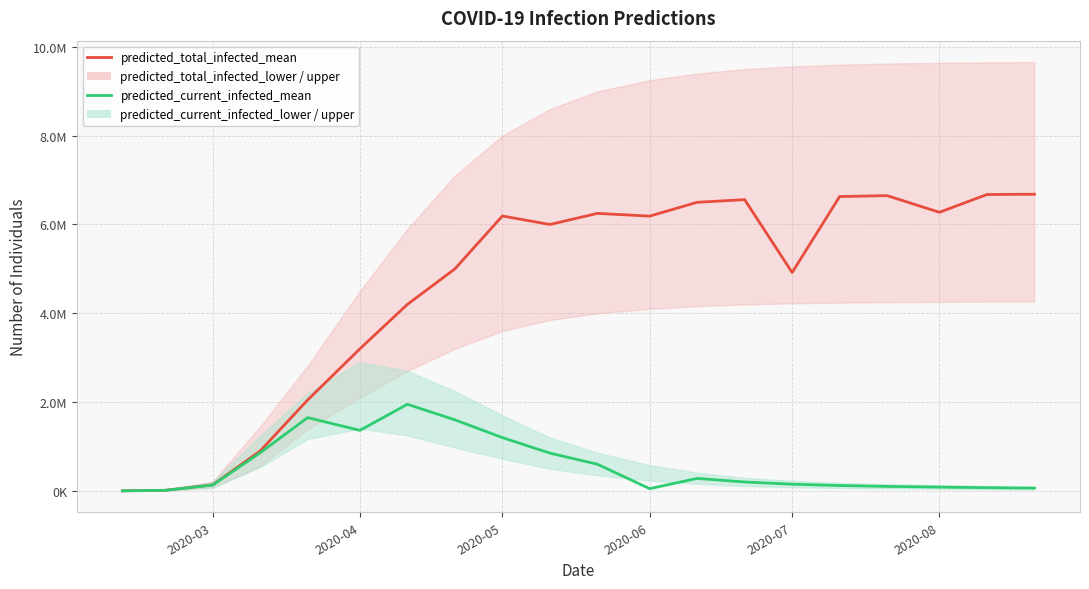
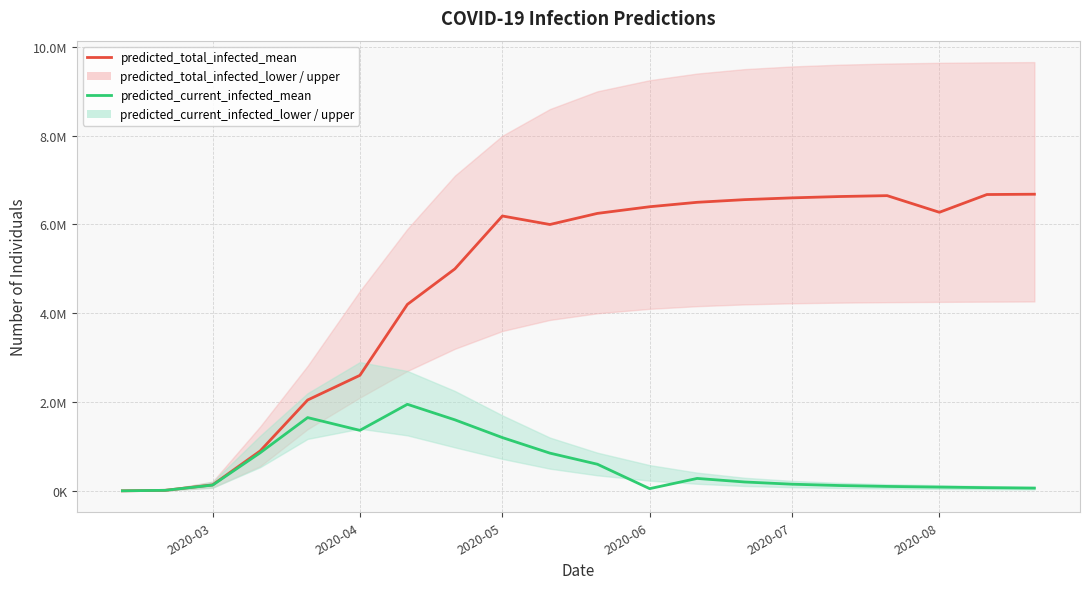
  {
    "predicted_total_infected_mean": {
-     "2020-04": 3200000,
+     "2020-04": 2600000,
      "2020-05": 6200000,
-     "2020-06": 6200000,
-     "2020-07": 4900000,
+     "2020-06": 6400000,
+     "2020-07": 6600000,
      "2020-08": 6300000
    },
    "predicted_current_infected_mean": {
      "2020-04": 1400000,
      "2020-05": 1200000,
      "2020-06": 0,
      "2020-07": 200000
    }
  }
